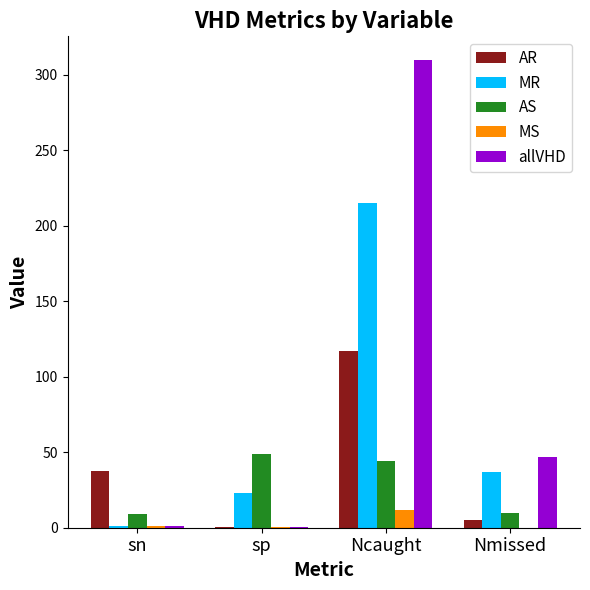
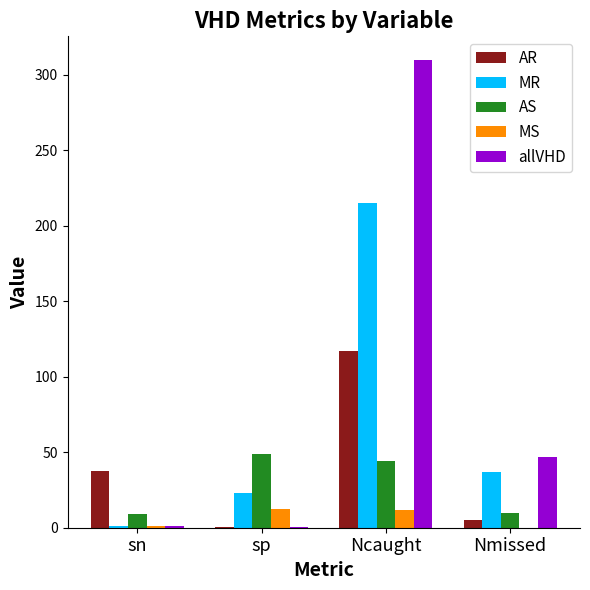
  {
    "AR": {
      "sn": 38,
      "Ncaught": 117,
      "Nmissed": 5
    },
    "MR": {
      "sp": 23,
      "Ncaught": 215,
      "Nmissed": 37
    },
    "AS": {
      "sn": 9,
      "sp": 49,
      "Ncaught": 44,
      "Nmissed": 10
    },
    "MS": {
-     "sp": 0,
+     "sp": 13,
      "Ncaught": 12,
      "Nmissed": 0
    },
    "allVHD": {
      "Ncaught": 310,
      "Nmissed": 47
    }
  }
